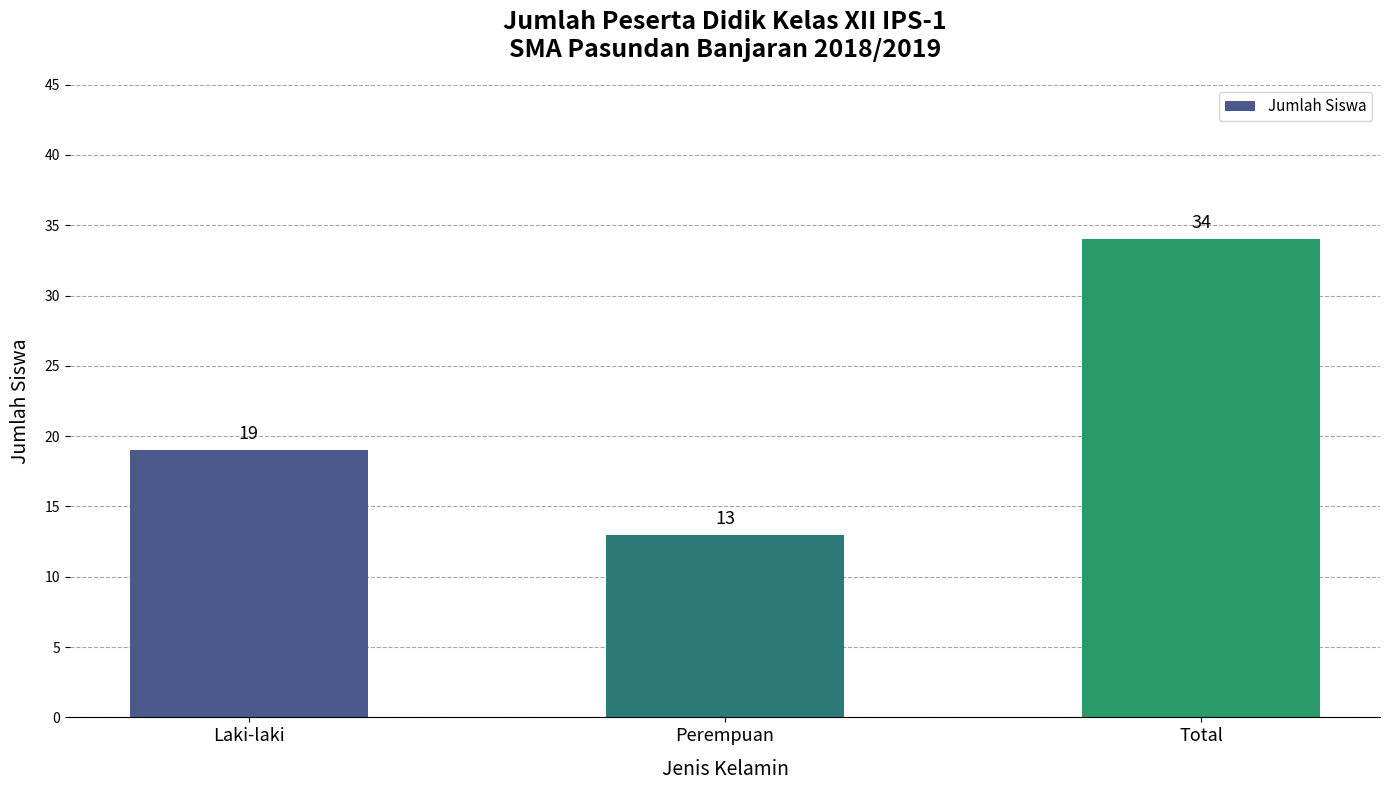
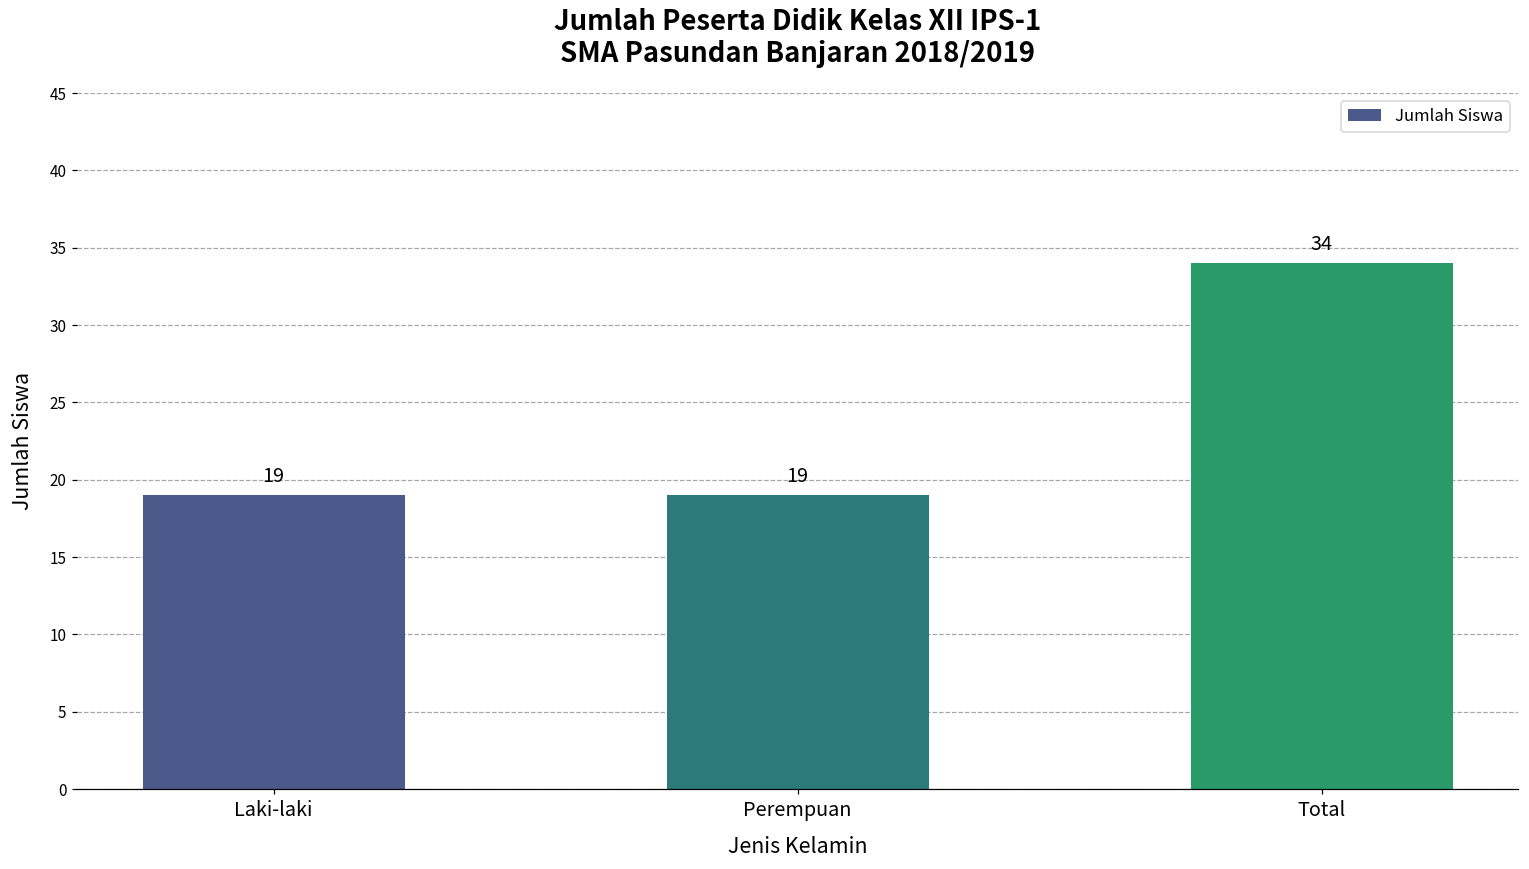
  {
    "Laki-laki": 19,
-   "Perempuan": 13,
+   "Perempuan": 19,
    "Total": 34
  }
